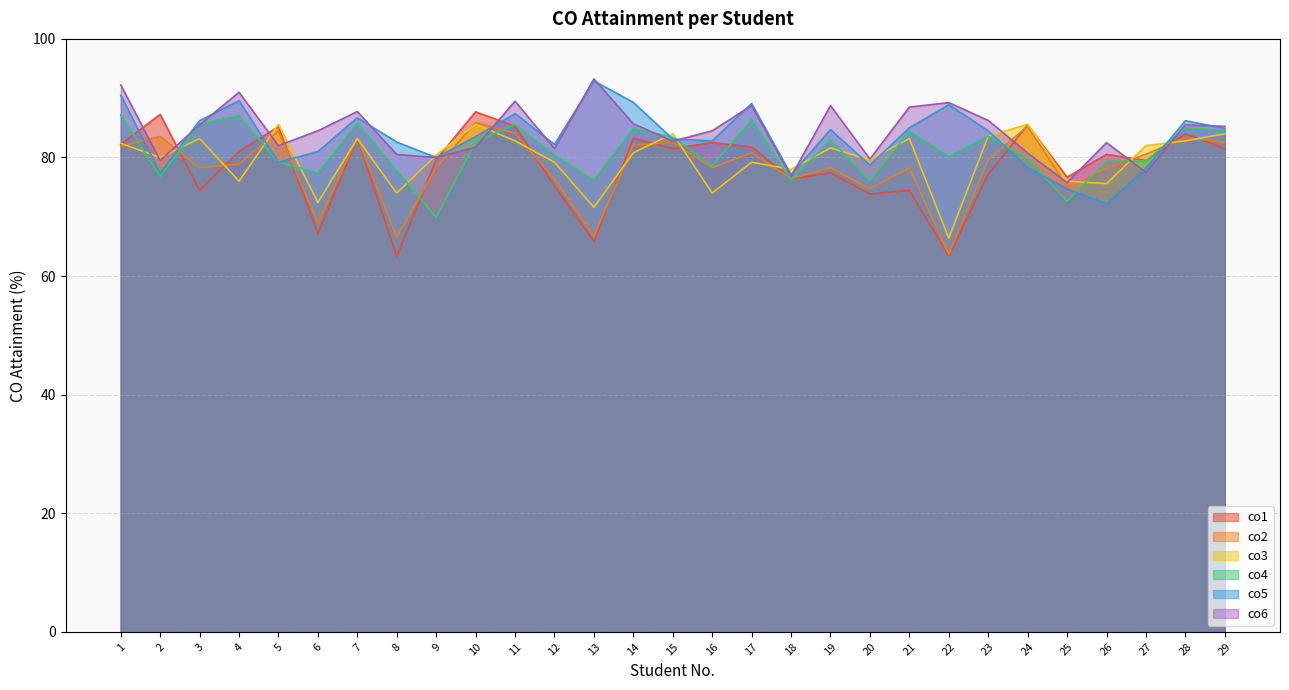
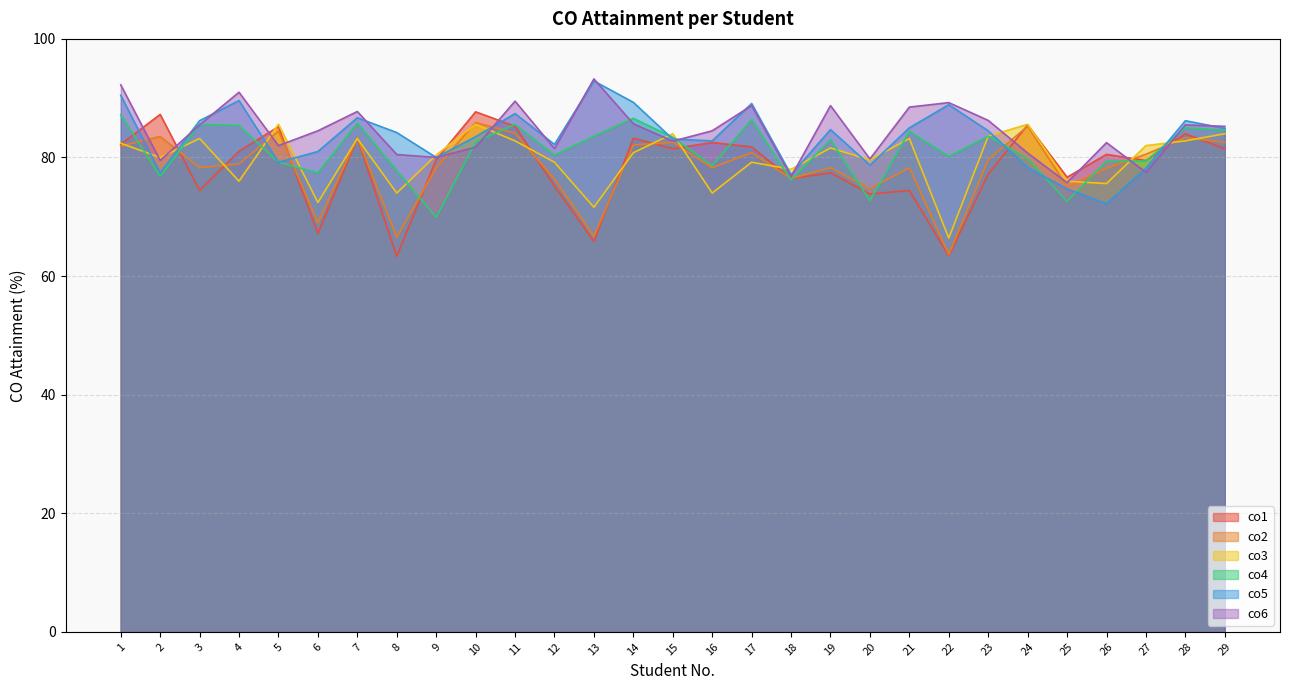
  {
    "co4": {
      "1": 87,
      "2": 77,
-     "4": 87,
+     "4": 85,
      "6": 77,
      "7": 86,
      "8": 78,
      "9": 70,
      "10": 83,
      "12": 80,
-     "13": 76,
-     "14": 85,
+     "13": 84,
+     "14": 87,
      "17": 86,
      "19": 83,
-     "20": 76,
+     "20": 73,
      "21": 84,
      "22": 80,
      "24": 80,
      "25": 73,
      "26": 79,
      "28": 85
    },
    "co5": {
      "1": 91,
      "2": 77,
      "3": 86,
      "4": 90,
      "6": 81,
      "7": 87,
-     "8": 83,
+     "8": 84,
      "10": 84,
      "11": 87,
      "12": 82,
      "14": 89,
      "19": 85,
      "20": 79,
      "21": 85,
      "23": 85,
      "24": 78,
      "26": 72,
      "27": 78,
      "28": 86
    },
    "co6": {
      "1": 92,
      "2": 80,
      "4": 91,
      "5": 82,
      "6": 85,
      "7": 88,
      "8": 81,
      "10": 82,
      "11": 90,
      "12": 82,
      "14": 86,
      "16": 85,
      "19": 89,
      "21": 89,
      "23": 86,
      "24": 81,
      "26": 83,
      "27": 78,
      "28": 86
    }
  }
